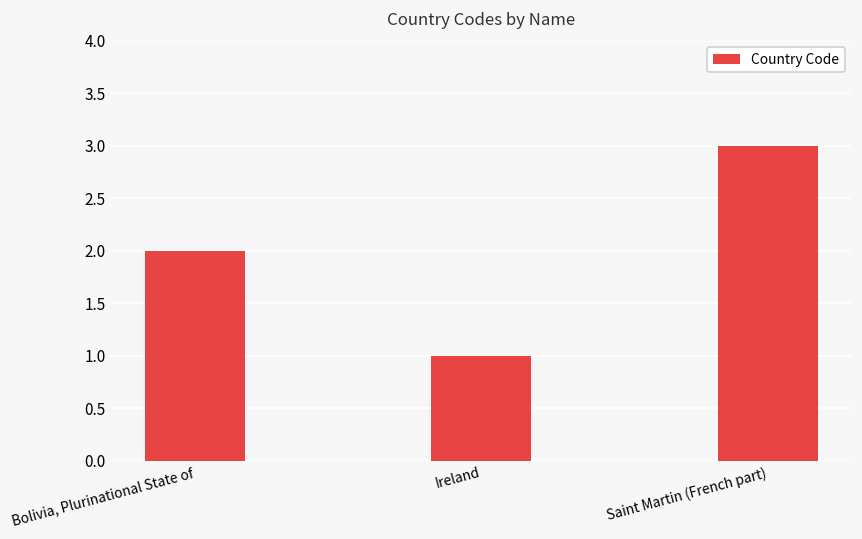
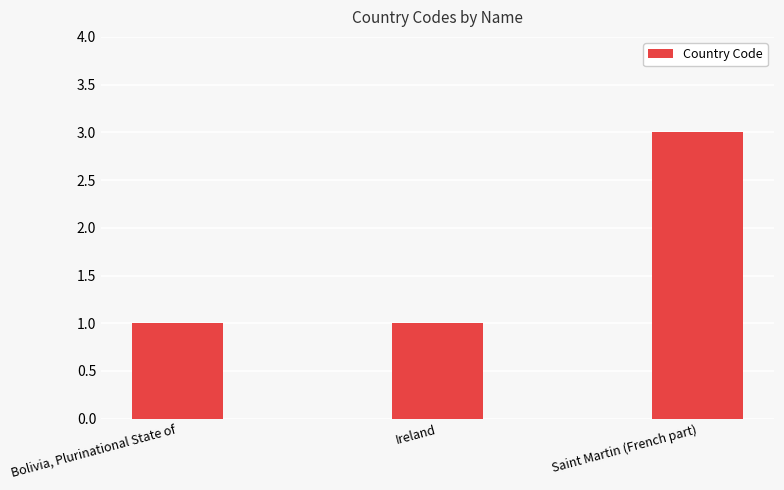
  {
-   "Bolivia, Plurinational State of": 2,
+   "Bolivia, Plurinational State of": 1,
    "Ireland": 1,
    "Saint Martin (French part)": 3
  }
